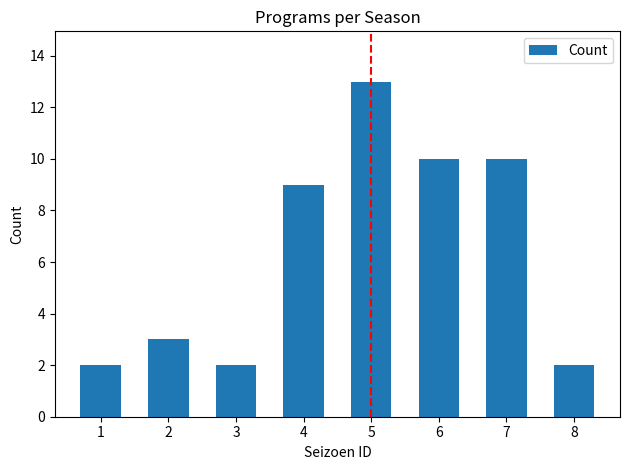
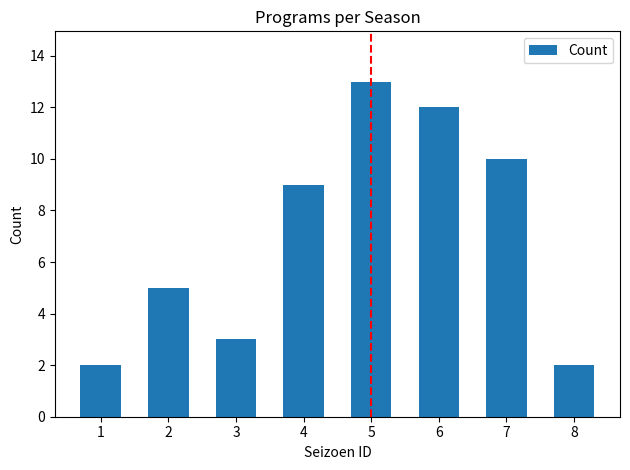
  {
    "1": 2,
-   "2": 3,
-   "3": 2,
+   "2": 5,
+   "3": 3,
    "4": 9,
    "5": 13,
-   "6": 10,
+   "6": 12,
    "7": 10,
    "8": 2
  }
